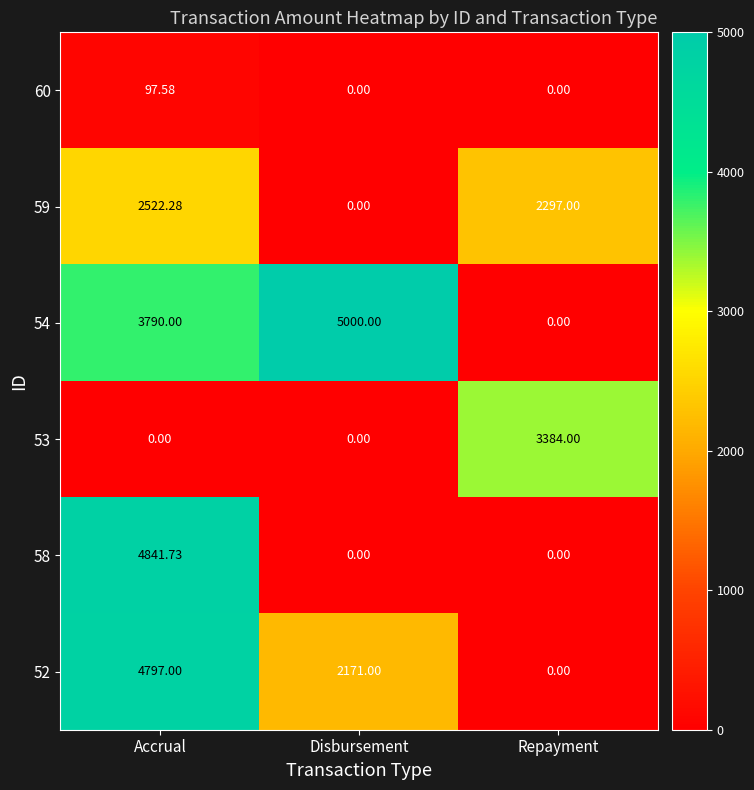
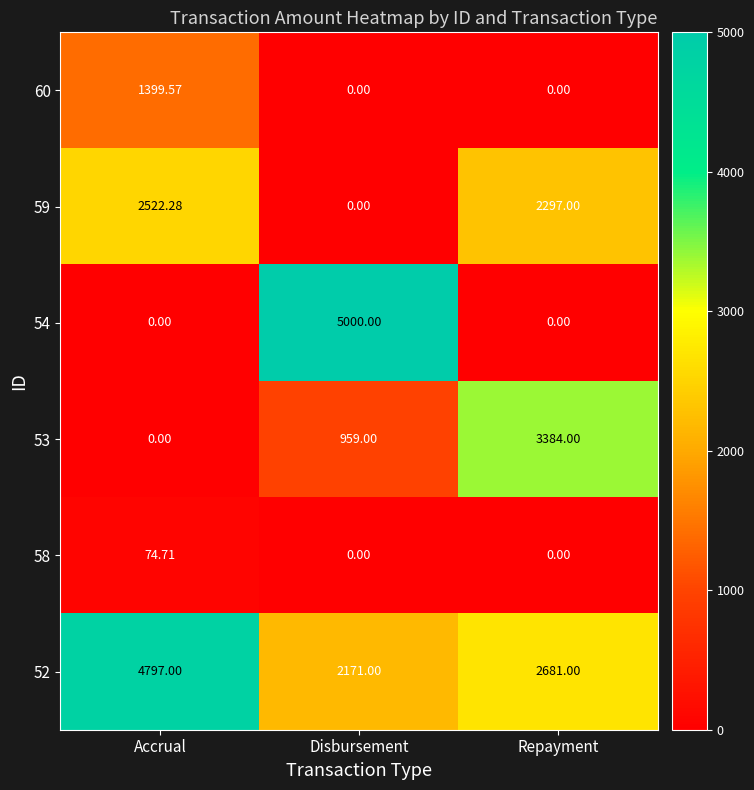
  {
    "60": {
-     "Accrual": 97.58,
+     "Accrual": 1399.57,
      "Disbursement": 0.00,
      "Repayment": 0.00
    },
    "59": {
      "Accrual": 2522.28,
      "Disbursement": 0.00,
      "Repayment": 2297.00
    },
    "54": {
-     "Accrual": 3790.00,
+     "Accrual": 0.00,
      "Disbursement": 5000.00,
      "Repayment": 0.00
    },
    "53": {
      "Accrual": 0.00,
-     "Disbursement": 0.00,
+     "Disbursement": 959.00,
      "Repayment": 3384.00
    },
    "58": {
-     "Accrual": 4841.73,
+     "Accrual": 74.71,
      "Disbursement": 0.00,
      "Repayment": 0.00
    },
    "52": {
      "Accrual": 4797.00,
      "Disbursement": 2171.00,
-     "Repayment": 0.00
+     "Repayment": 2681.00
    }
  }
